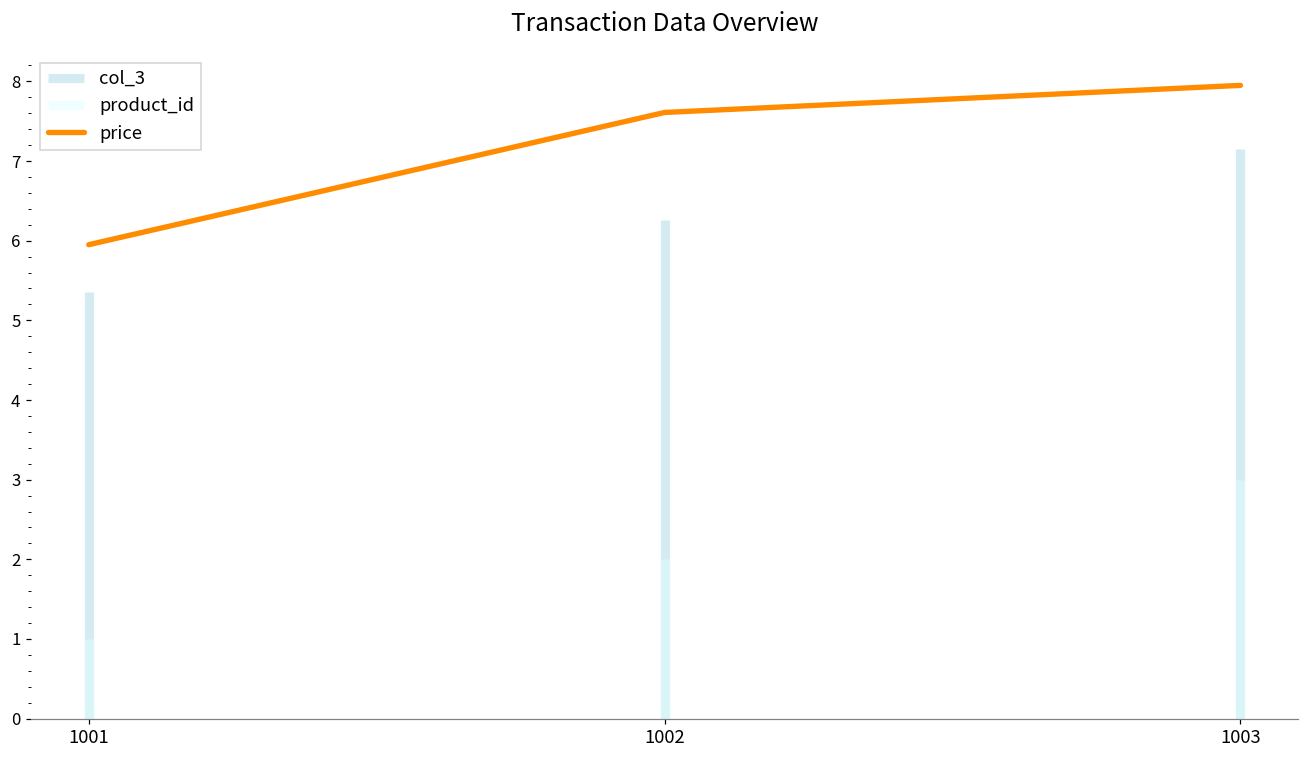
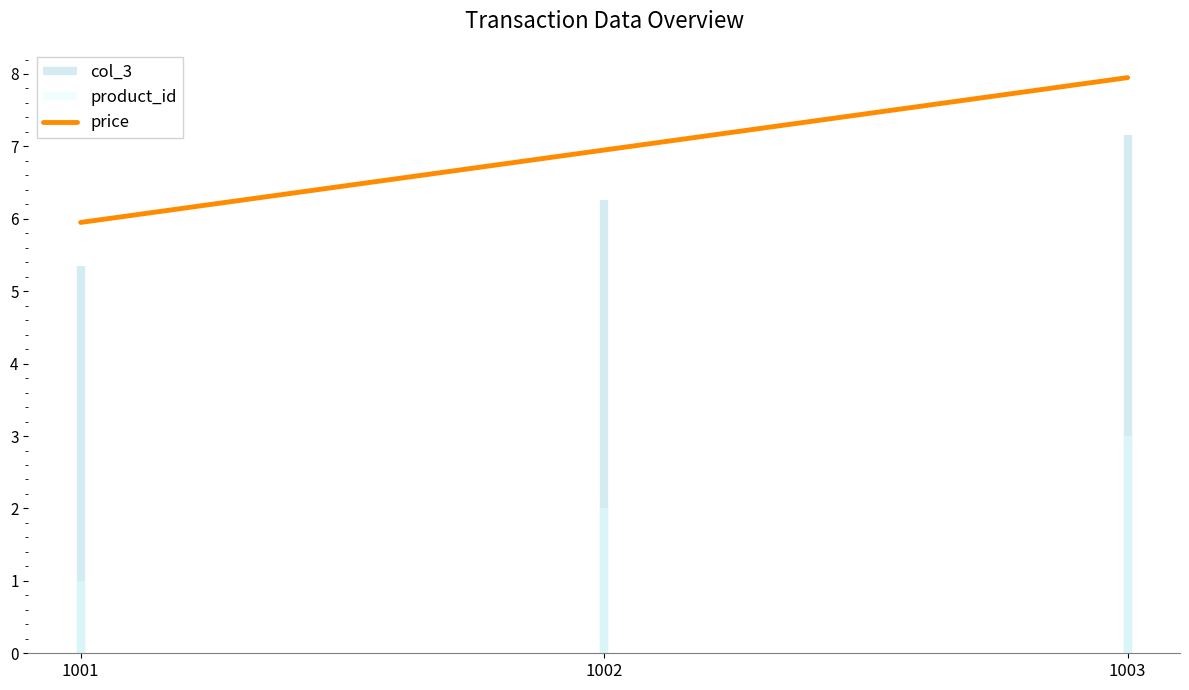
  {
    "1001": 6.0,
-   "1002": 7.6,
+   "1002": 7.0,
    "1003": 8.0
  }
